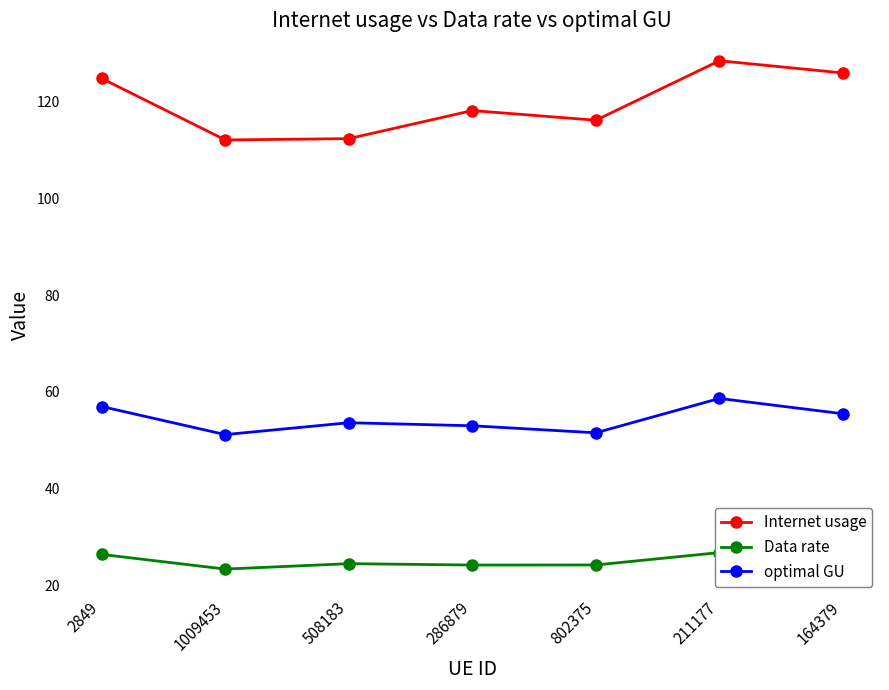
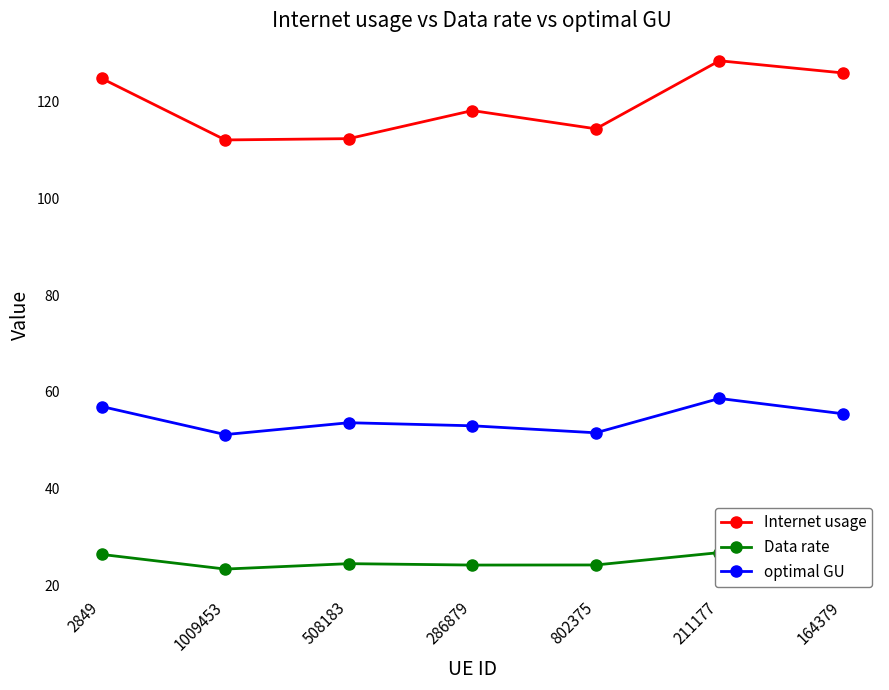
  {
    "Internet usage": {
      "2849": 125,
      "1009453": 112,
      "508183": 112,
      "286879": 118,
-     "802375": 116,
+     "802375": 114,
      "211177": 128,
      "164379": 126
    },
    "Data rate": {
      "2849": 26,
      "1009453": 23,
      "508183": 24,
      "286879": 24,
      "802375": 24
    },
    "optimal GU": {
      "2849": 57,
      "1009453": 51,
      "508183": 54,
      "286879": 53,
      "802375": 52,
      "211177": 59,
      "164379": 55
    }
  }
